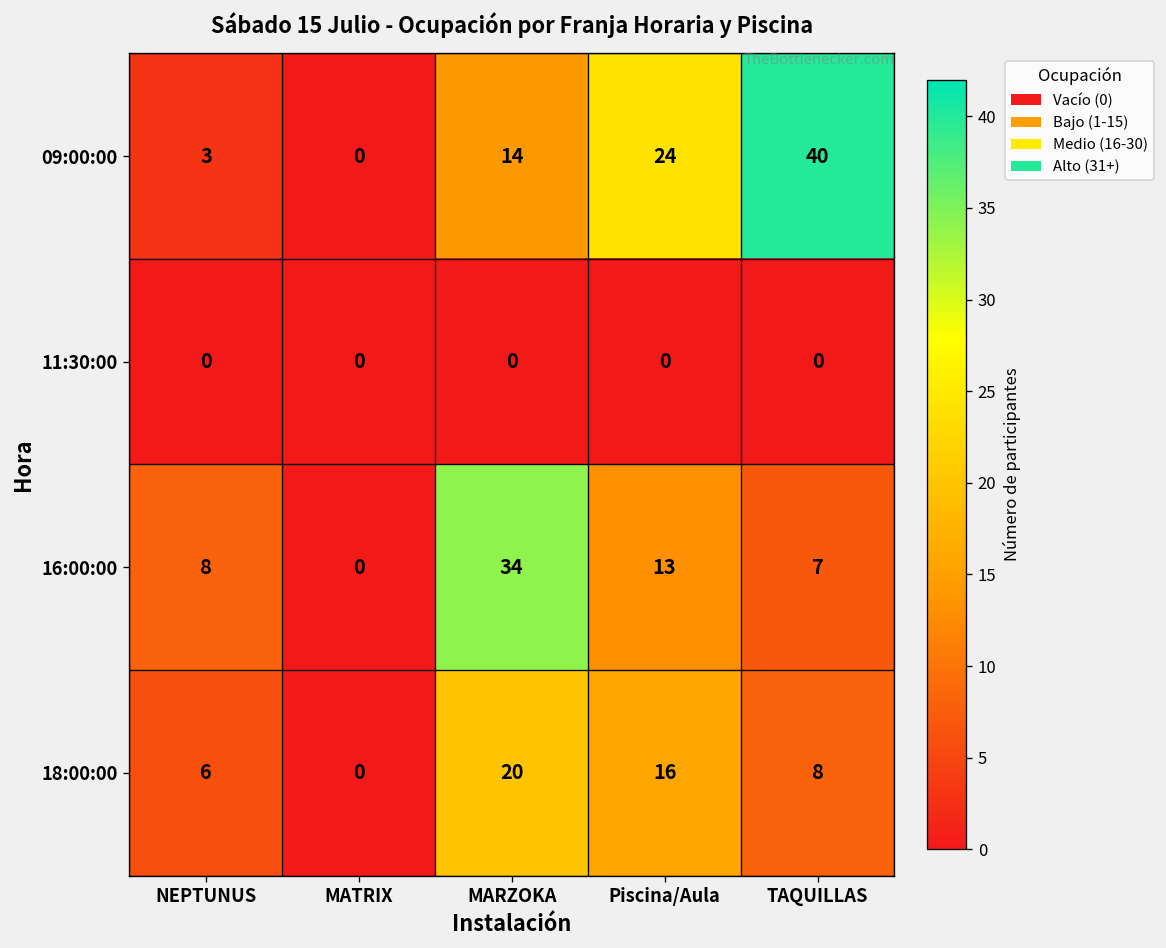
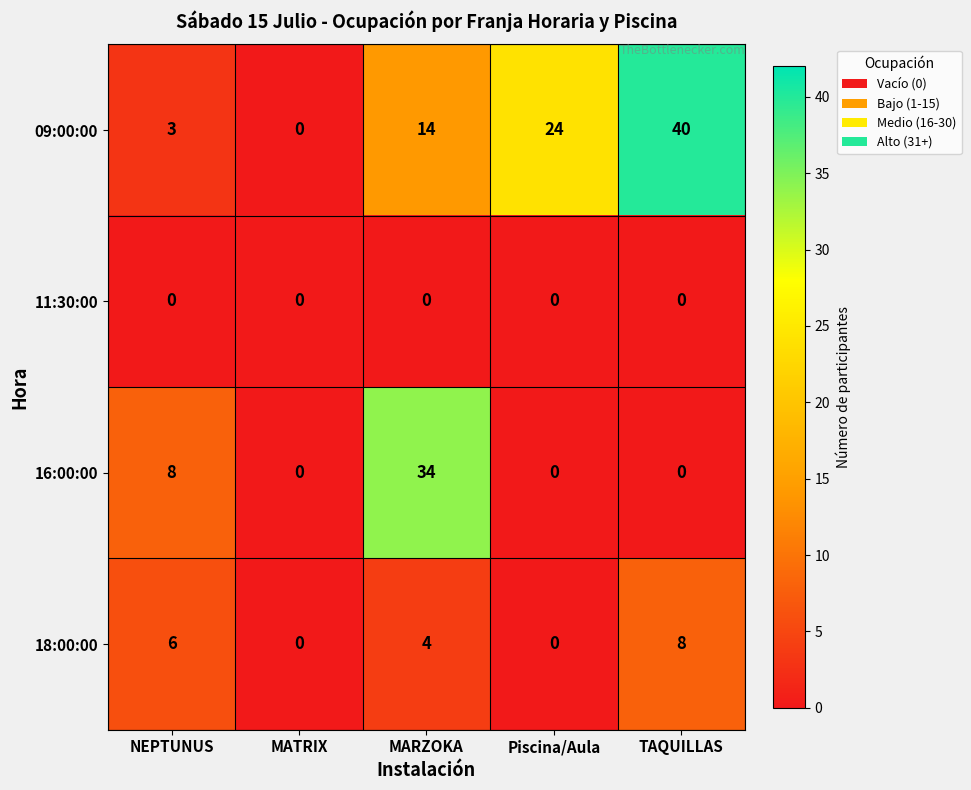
  {
    "09:00:00": {
      "NEPTUNUS": 3,
      "MATRIX": 0,
      "MARZOKA": 14,
      "Piscina/Aula": 24
    },
    "11:30:00": {
      "NEPTUNUS": 0,
      "MATRIX": 0,
      "MARZOKA": 0,
      "Piscina/Aula": 0,
      "TAQUILLAS": 0
    },
    "16:00:00": {
      "NEPTUNUS": 8,
      "MATRIX": 0,
      "MARZOKA": 34,
-     "Piscina/Aula": 13,
-     "TAQUILLAS": 7
+     "Piscina/Aula": 0,
+     "TAQUILLAS": 0
    },
    "18:00:00": {
      "NEPTUNUS": 6,
      "MATRIX": 0,
-     "MARZOKA": 20,
-     "Piscina/Aula": 16,
+     "MARZOKA": 4,
+     "Piscina/Aula": 0,
      "TAQUILLAS": 8
    }
  }
